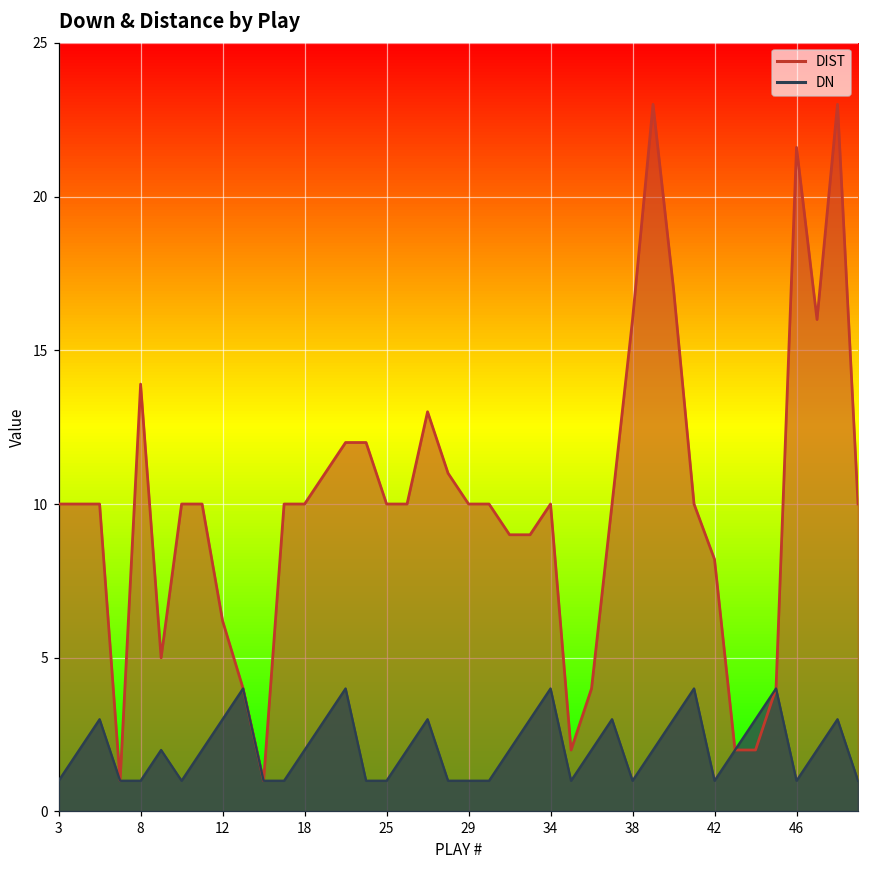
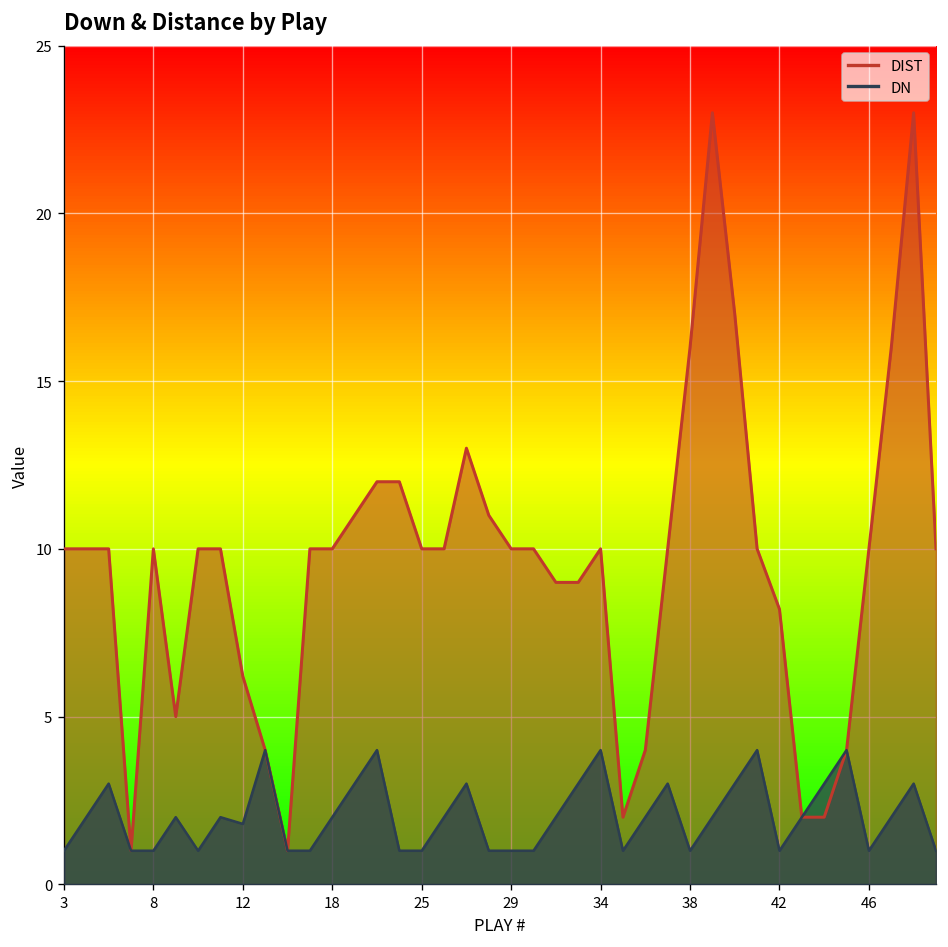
  {
    "DIST": {
-     "8": 13.9,
+     "8": 10.0,
      "12": 6.2,
      "42": 8.2,
-     "46": 21.6
+     "46": 10.0
    },
    "DN": {
      "8": 1.0,
-     "12": 3.0,
+     "12": 1.8,
      "42": 1.0,
      "46": 1.0
    }
  }
